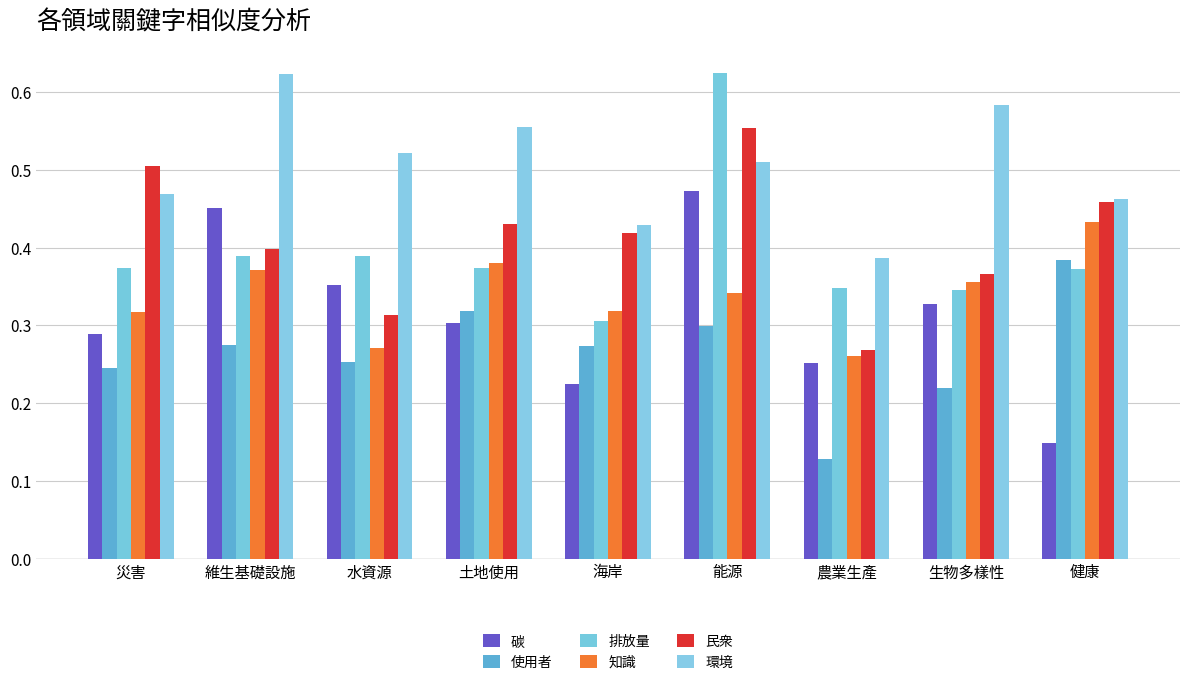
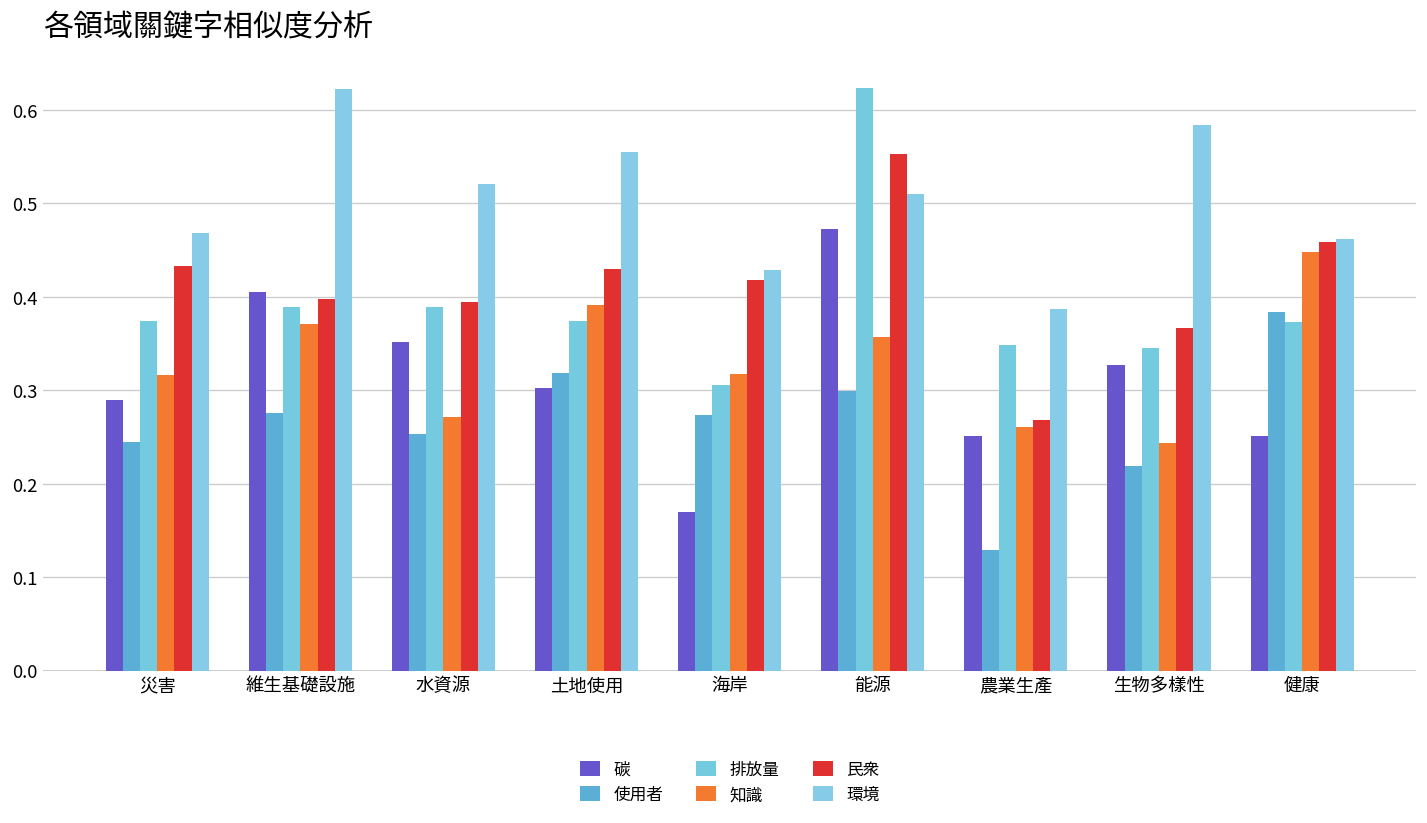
  {
    "碳": {
      "災害": 0.29,
-     "維生基礎設施": 0.45,
+     "維生基礎設施": 0.40,
      "水資源": 0.35,
      "土地使用": 0.30,
-     "海岸": 0.22,
+     "海岸": 0.17,
      "能源": 0.47,
      "農業生產": 0.25,
      "生物多樣性": 0.33,
-     "健康": 0.15
+     "健康": 0.25
    },
    "知識": {
      "災害": 0.32,
      "維生基礎設施": 0.37,
      "水資源": 0.27,
-     "土地使用": 0.38,
+     "土地使用": 0.39,
      "海岸": 0.32,
-     "能源": 0.34,
+     "能源": 0.36,
      "農業生產": 0.26,
-     "生物多樣性": 0.36,
-     "健康": 0.43
+     "生物多樣性": 0.24,
+     "健康": 0.45
    },
    "民衆": {
-     "災害": 0.50,
+     "災害": 0.43,
      "維生基礎設施": 0.40,
-     "水資源": 0.31,
+     "水資源": 0.39,
      "土地使用": 0.43,
      "海岸": 0.42,
      "能源": 0.55,
      "農業生產": 0.27,
      "生物多樣性": 0.37,
      "健康": 0.46
    }
  }
